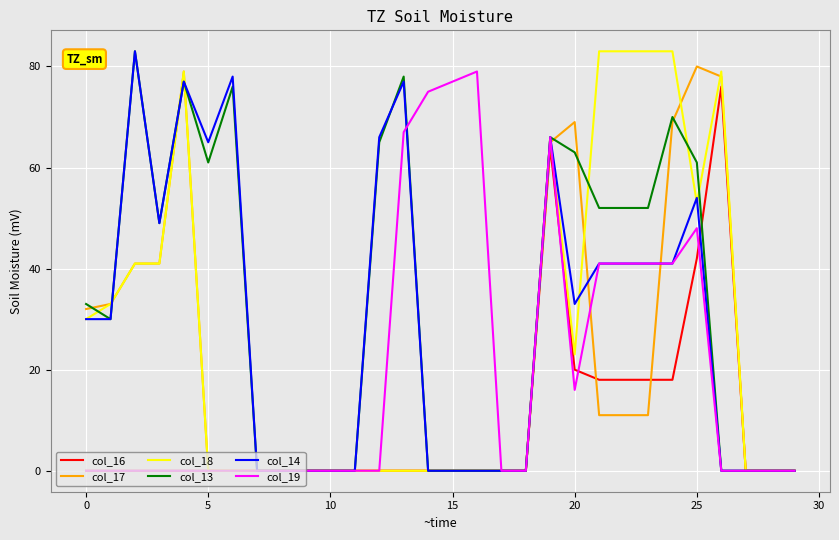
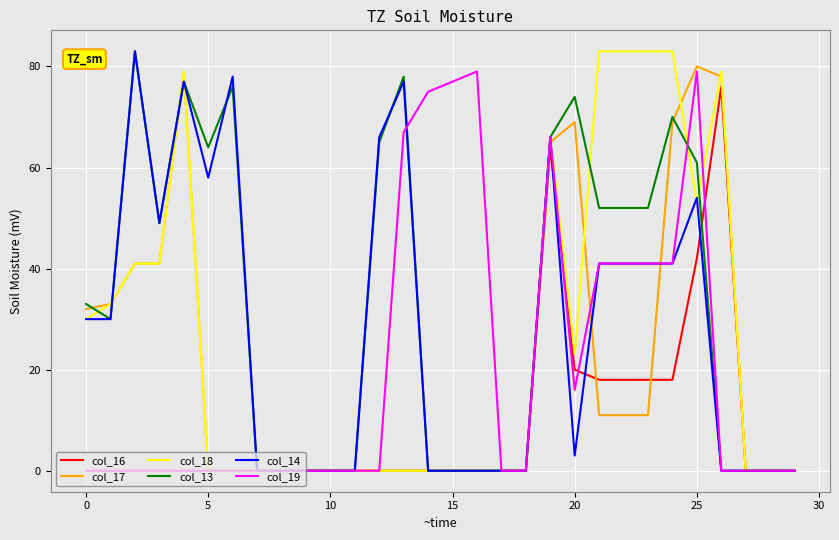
  {
    "col_16": {
      "20": 20,
      "25": 42
    },
    "col_17": {
      "0": 32,
      "20": 69,
      "25": 80
    },
    "col_18": {
      "20": 23,
      "25": 53
    },
    "col_13": {
      "0": 33,
-     "5": 61,
-     "20": 63,
+     "5": 64,
+     "20": 74,
      "25": 61
    },
    "col_14": {
-     "5": 65,
-     "20": 33,
+     "5": 58,
+     "20": 3,
      "25": 54
    },
    "col_19": {
      "15": 77,
      "20": 16,
-     "25": 48
+     "25": 79
    }
  }
